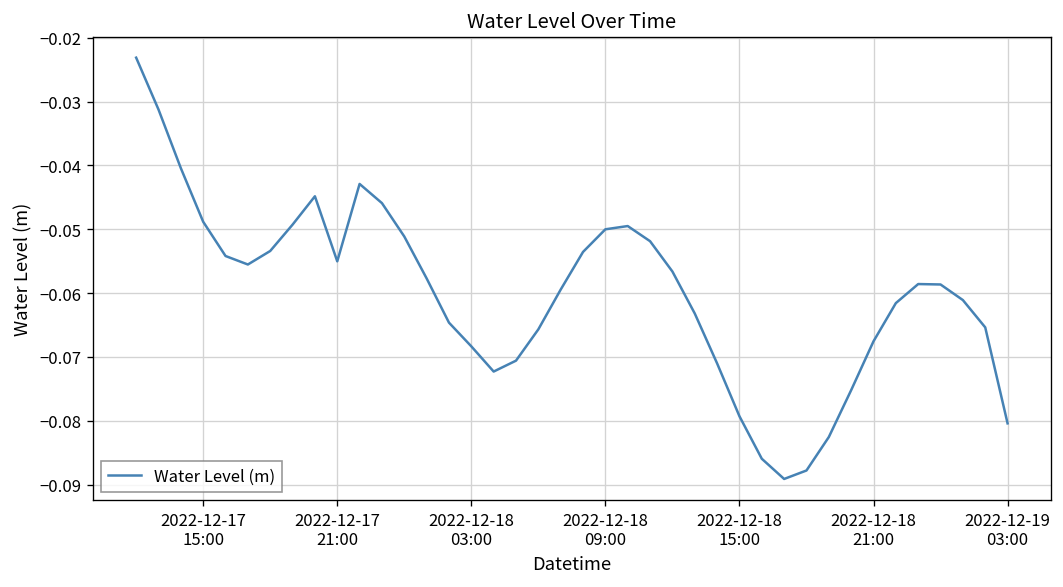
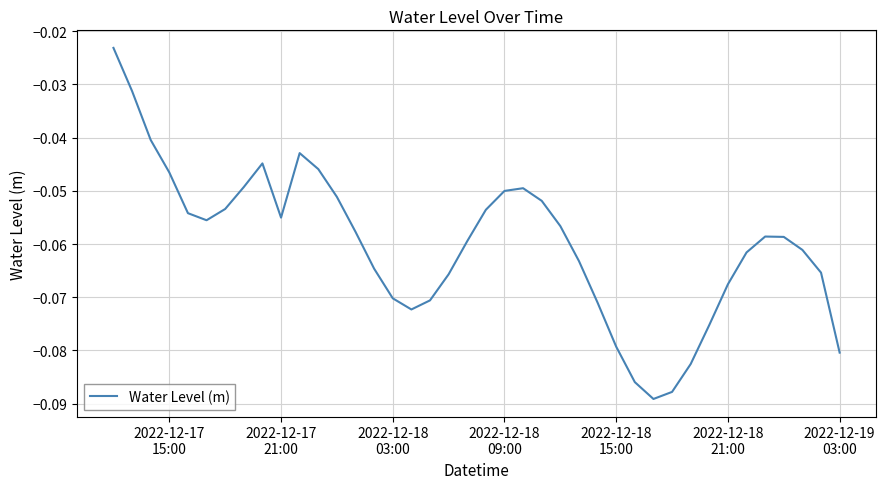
  {
-   "2022-12-17 15:00": -0.049,
+   "2022-12-17 15:00": -0.047,
    "2022-12-17 21:00": -0.055,
-   "2022-12-18 03:00": -0.068,
+   "2022-12-18 03:00": -0.070,
    "2022-12-18 09:00": -0.050,
    "2022-12-18 15:00": -0.079,
    "2022-12-18 21:00": -0.068,
    "2022-12-19 03:00": -0.080
  }
